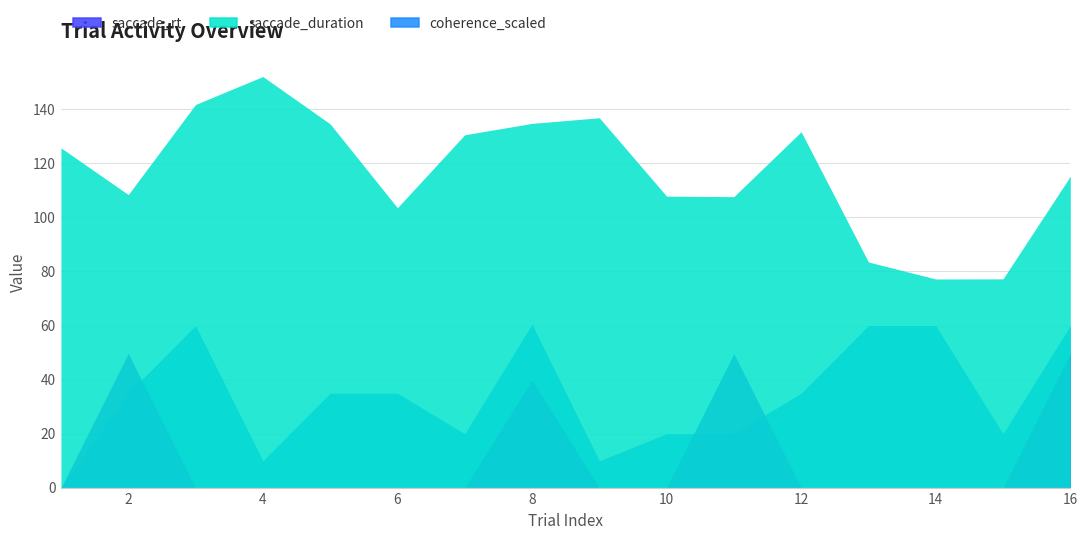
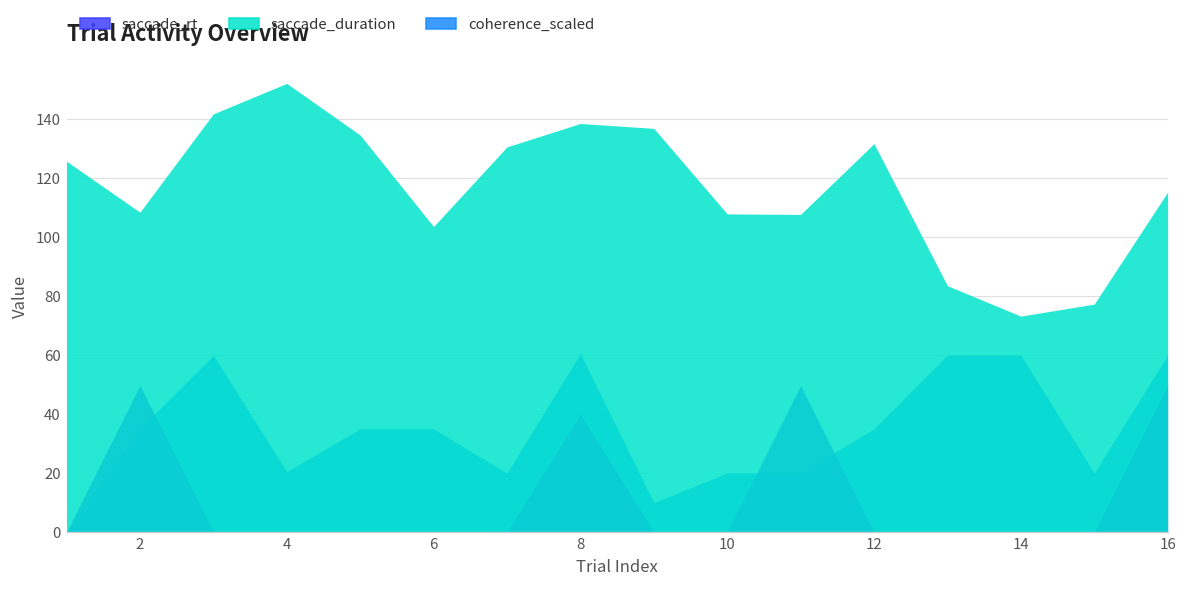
  {
    "coherence_scaled": {
      "2": 35,
-     "4": 10,
+     "4": 21,
      "6": 35,
      "8": 61,
      "10": 20,
      "12": 35,
      "14": 60,
      "16": 60
    },
    "saccade_rt": {
      "2": 50,
      "4": 0,
      "6": 0,
      "8": 40,
      "10": 0,
      "12": 0,
      "14": 0,
      "16": 50
    },
    "saccade_duration": {
      "2": 108,
      "4": 152,
      "6": 104,
-     "8": 135,
+     "8": 139,
      "10": 108,
      "12": 132,
-     "14": 77,
+     "14": 73,
      "16": 115
    }
  }
